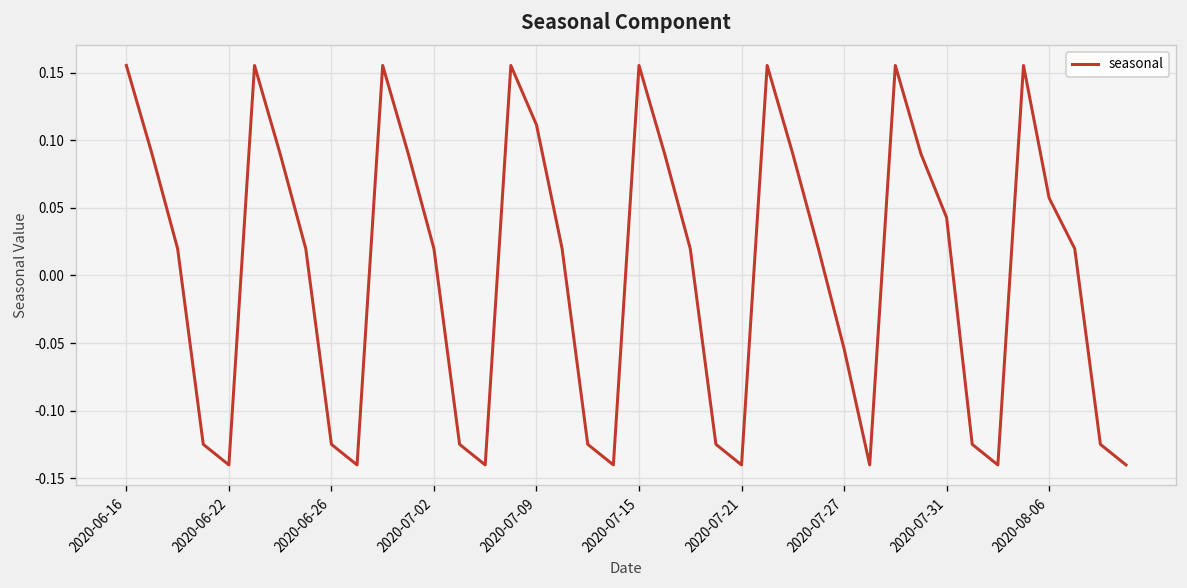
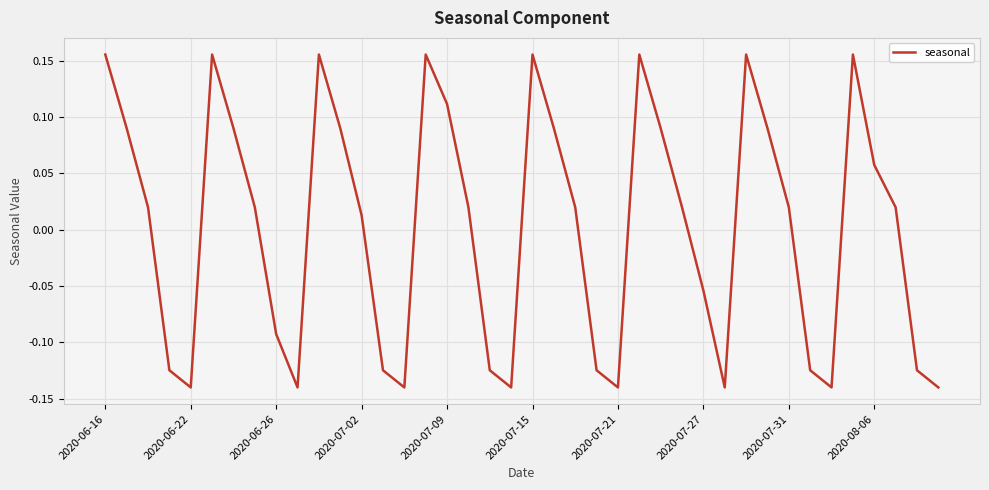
  {
    "2020-06-16": 0.155,
    "2020-06-22": -0.140,
-   "2020-06-26": -0.125,
-   "2020-07-02": 0.020,
+   "2020-06-26": -0.093,
+   "2020-07-02": 0.013,
    "2020-07-09": 0.111,
    "2020-07-15": 0.155,
    "2020-07-21": -0.140,
    "2020-07-27": -0.054,
-   "2020-07-31": 0.043,
+   "2020-07-31": 0.020,
    "2020-08-06": 0.057
  }
